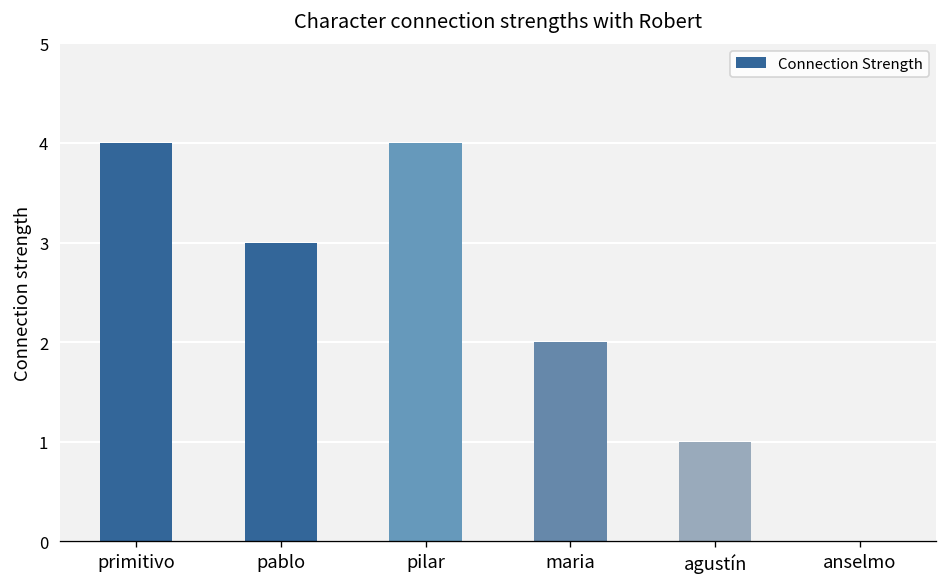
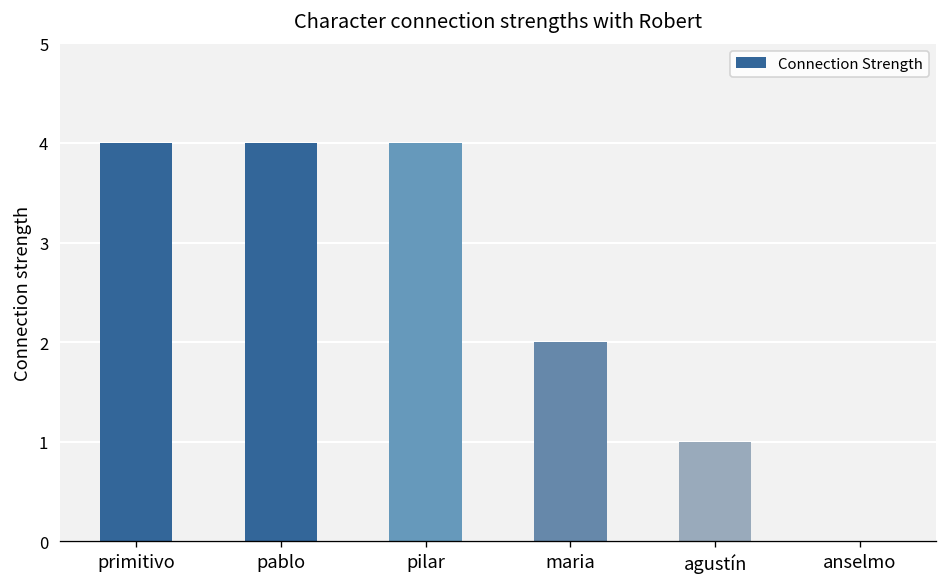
  {
    "primitivo": 4,
-   "pablo": 3,
+   "pablo": 4,
    "pilar": 4,
    "maria": 2,
    "agustín": 1,
    "anselmo": 0
  }
